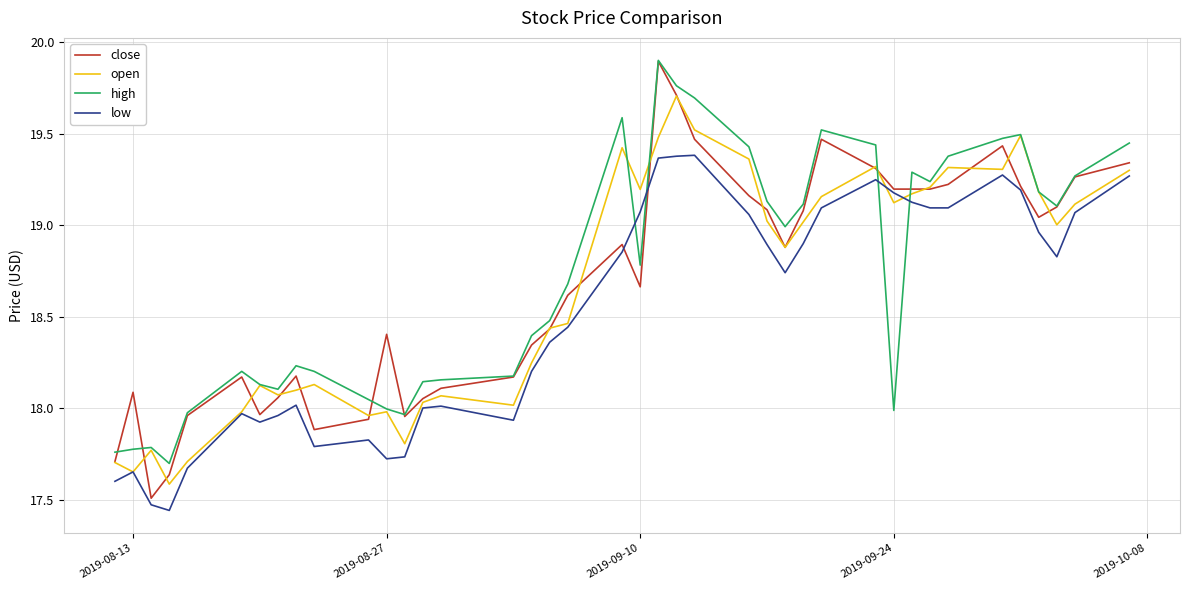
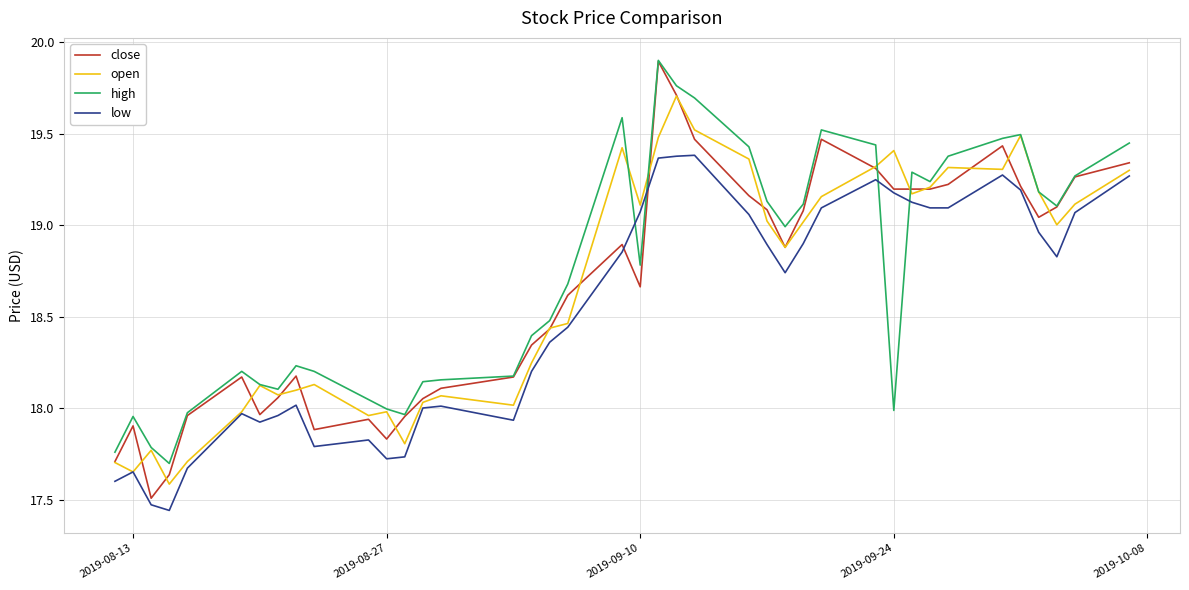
  {
    "close": {
-     "2019-08-13": 18.09,
-     "2019-08-27": 18.40,
+     "2019-08-13": 17.90,
+     "2019-08-27": 17.83,
      "2019-09-10": 18.66,
      "2019-09-24": 19.20
    },
    "open": {
      "2019-08-27": 17.98,
-     "2019-09-10": 19.20,
-     "2019-09-24": 19.12
+     "2019-09-10": 19.11,
+     "2019-09-24": 19.41
    },
    "high": {
-     "2019-08-13": 17.78,
+     "2019-08-13": 17.96,
      "2019-08-27": 18.00,
      "2019-09-10": 18.78,
      "2019-09-24": 17.99
    },
    "low": {
      "2019-08-27": 17.72,
      "2019-09-10": 19.07,
      "2019-09-24": 19.18
    }
  }
